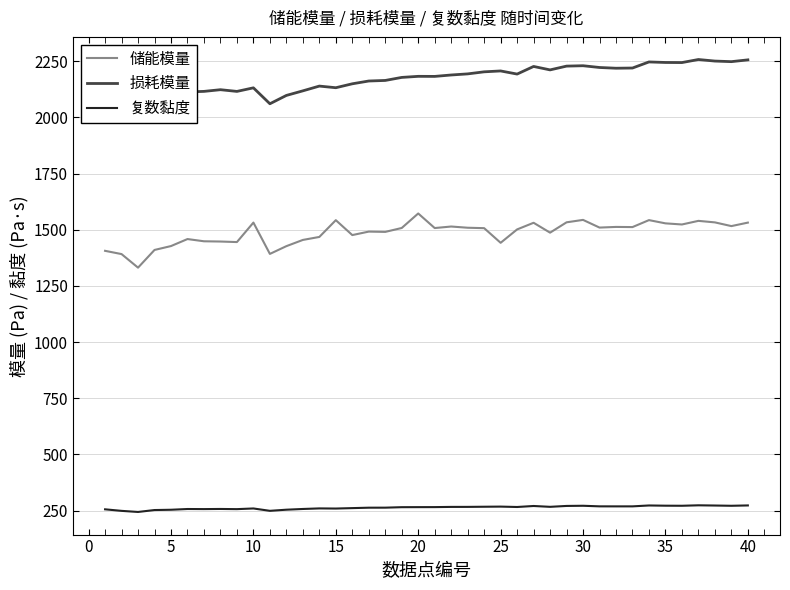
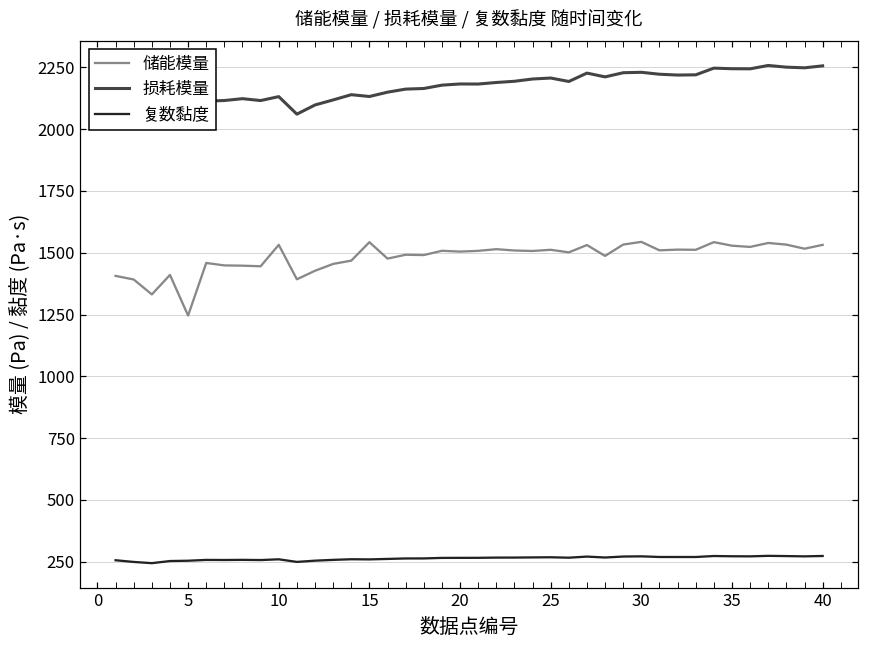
  {
    "储能模量": {
-     "5": 1430,
+     "5": 1250,
      "10": 1530,
      "15": 1540,
-     "20": 1570,
-     "25": 1440,
+     "20": 1500,
+     "25": 1510,
      "30": 1540,
      "35": 1530,
      "40": 1530
    }
  }
